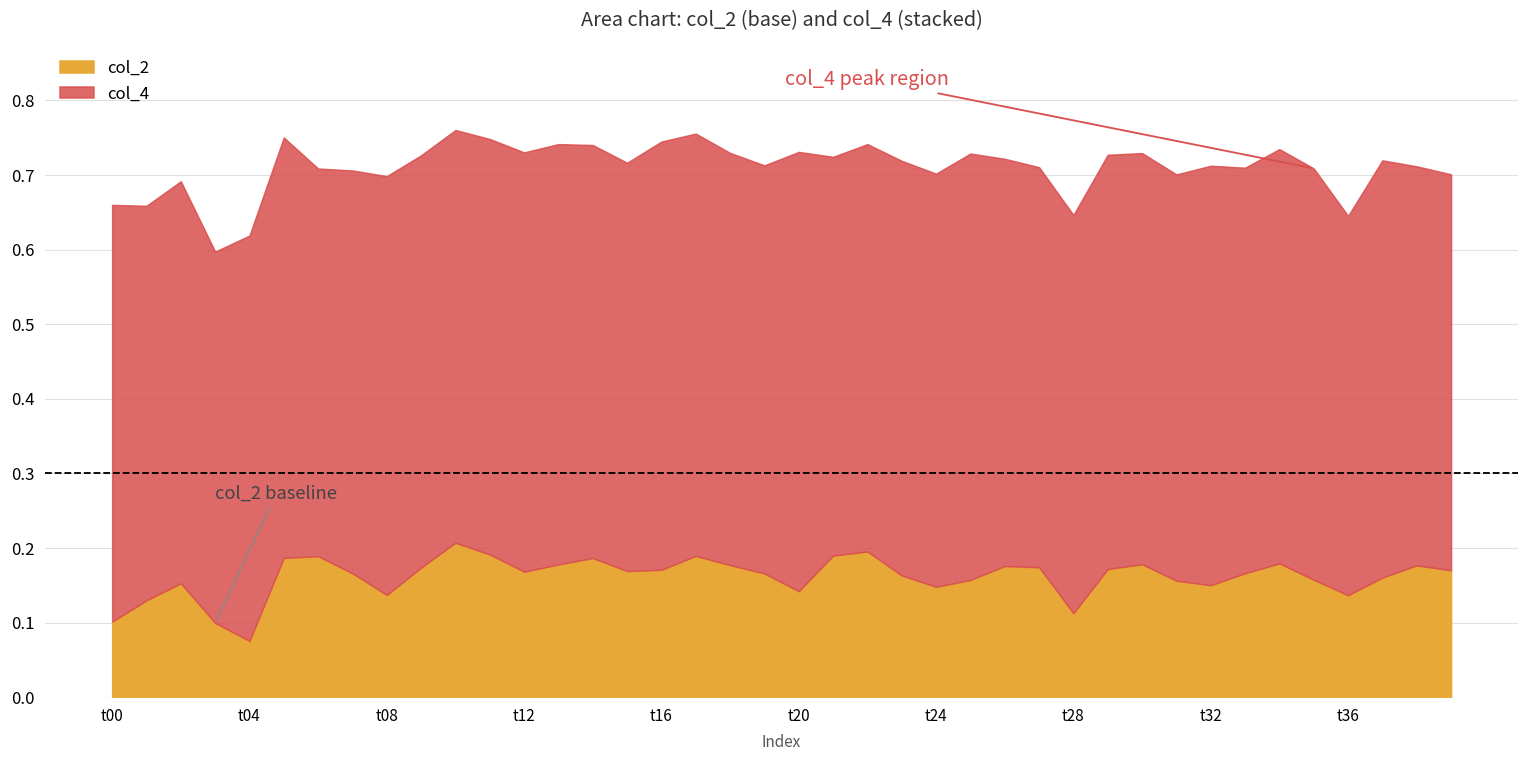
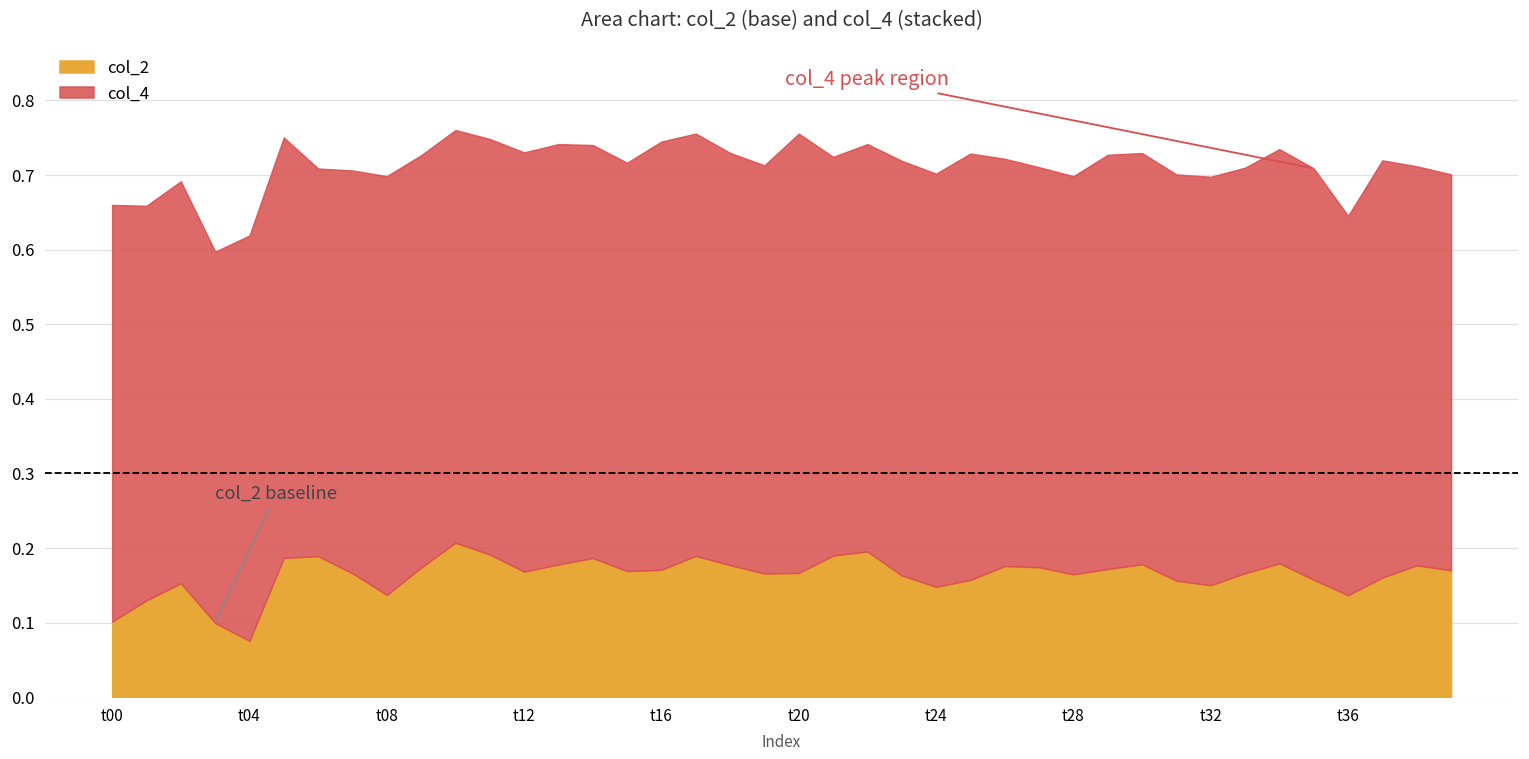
  {
    "col_2": {
      "t00": 0.10,
      "t04": 0.08,
      "t08": 0.14,
      "t12": 0.17,
      "t16": 0.17,
-     "t20": 0.14,
+     "t20": 0.17,
      "t24": 0.15,
-     "t28": 0.11,
+     "t28": 0.16,
      "t32": 0.15,
      "t36": 0.14
    },
    "col_4": {
      "t00": 0.56,
      "t04": 0.54,
      "t08": 0.56,
      "t12": 0.56,
      "t16": 0.57,
      "t24": 0.55,
      "t28": 0.53,
-     "t32": 0.56,
+     "t32": 0.55,
      "t36": 0.51
    }
  }
